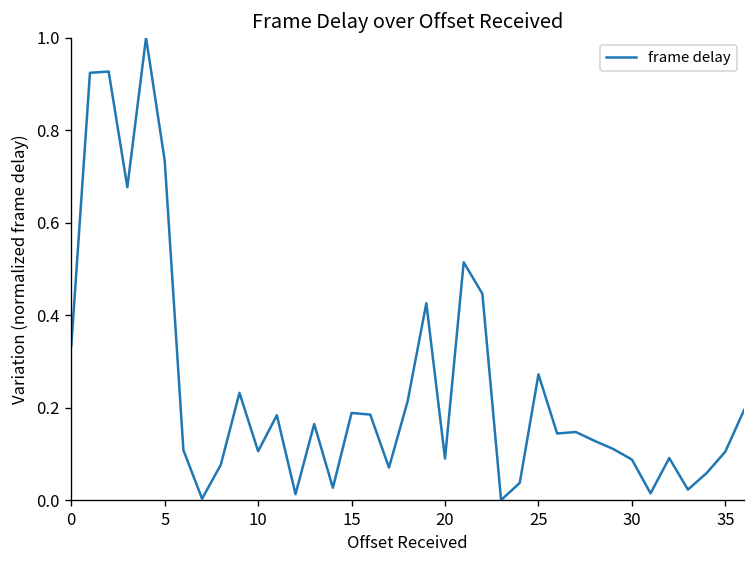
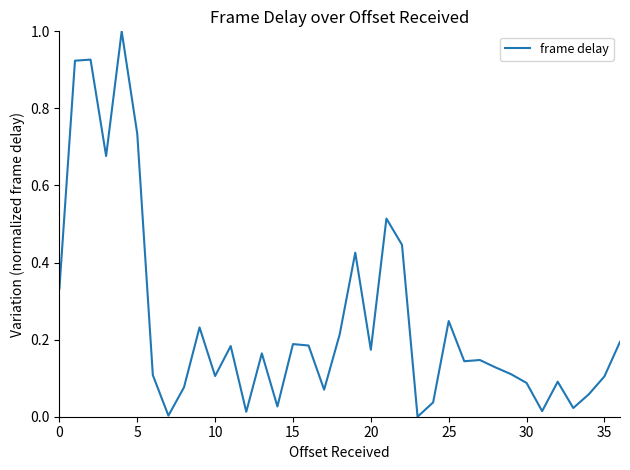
  {
    "0": 0.33,
    "5": 0.73,
    "10": 0.11,
    "15": 0.19,
-   "20": 0.09,
-   "25": 0.27,
+   "20": 0.17,
+   "25": 0.25,
    "30": 0.09,
    "35": 0.10
  }
